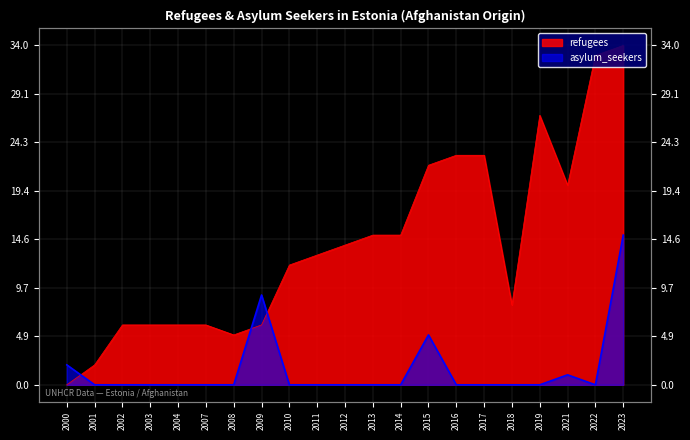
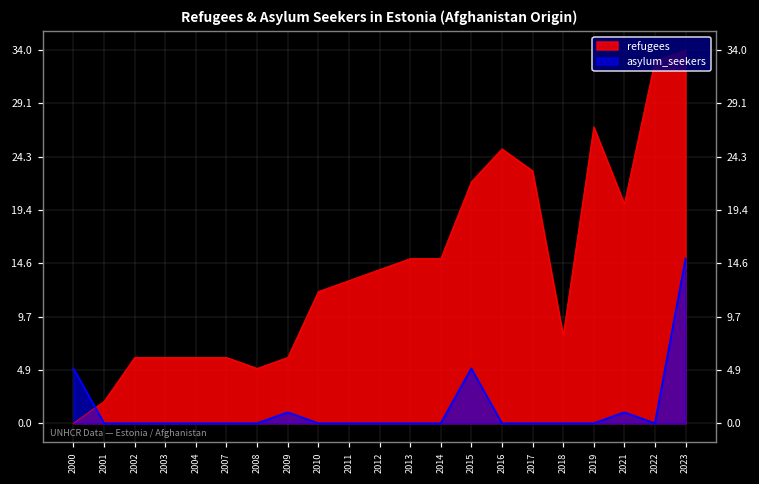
  {
    "refugees": {
      "2000": 0,
      "2001": 2,
      "2002": 6,
      "2003": 6,
      "2004": 6,
      "2007": 6,
      "2008": 5,
      "2009": 6,
      "2010": 12,
      "2011": 13,
      "2012": 14,
      "2013": 15,
      "2014": 15,
      "2015": 22,
-     "2016": 23,
+     "2016": 25,
      "2017": 23,
      "2018": 8,
      "2019": 27,
      "2021": 20
    },
    "asylum_seekers": {
-     "2000": 2,
+     "2000": 5,
      "2001": 0,
      "2002": 0,
      "2003": 0,
      "2004": 0,
      "2007": 0,
      "2008": 0,
-     "2009": 9,
+     "2009": 1,
      "2010": 0,
      "2011": 0,
      "2012": 0,
      "2013": 0,
      "2014": 0,
      "2015": 5,
      "2016": 0,
      "2017": 0,
      "2018": 0,
      "2019": 0,
      "2021": 1,
      "2022": 0,
      "2023": 15
    }
  }
